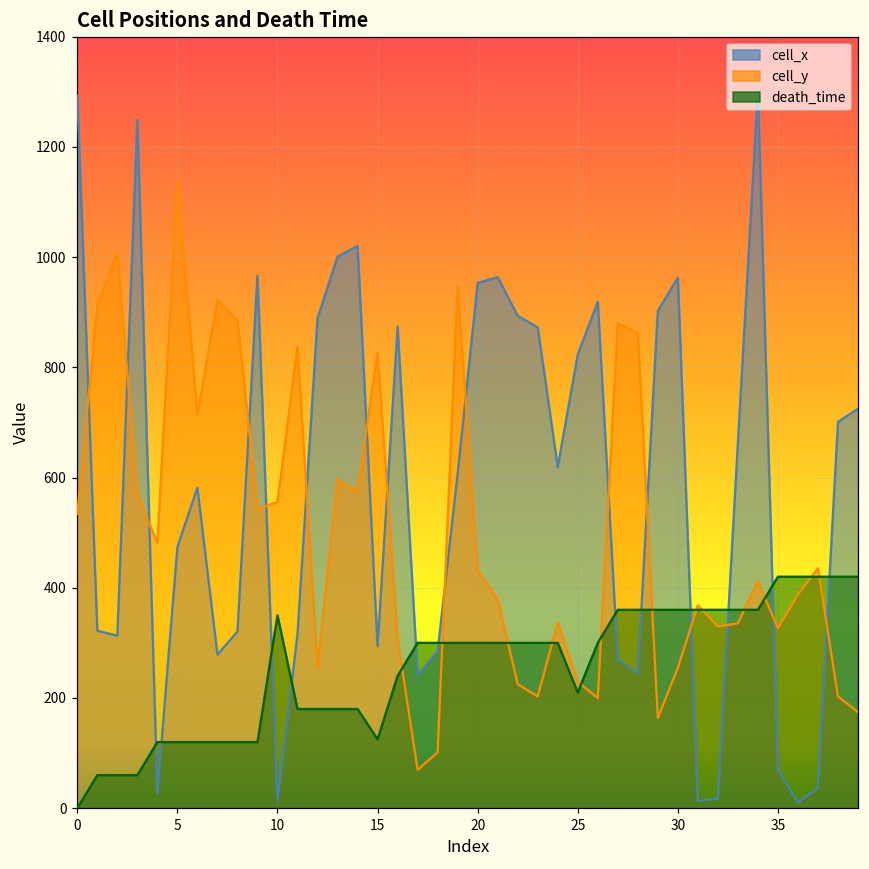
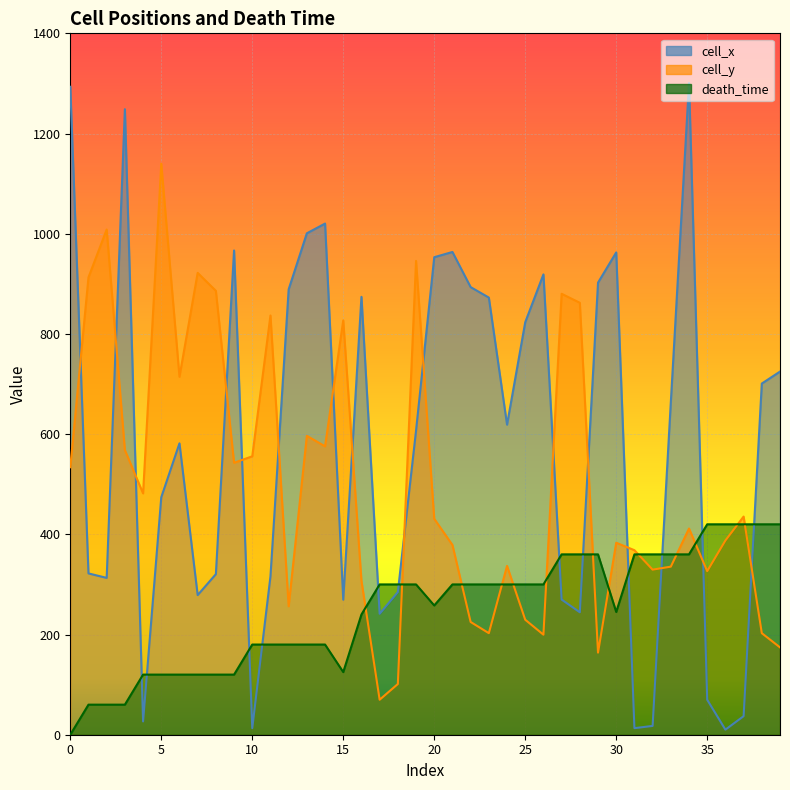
  {
    "cell_x": {
      "0": 1290,
      "5": 470,
      "10": 10,
-     "15": 290,
+     "15": 270,
      "20": 950,
      "25": 820,
      "30": 960,
      "35": 70
    },
    "cell_y": {
      "0": 530,
      "5": 1140,
      "10": 560,
      "15": 830,
      "20": 430,
      "25": 230,
-     "30": 250,
+     "30": 380,
      "35": 330
    },
    "death_time": {
      "0": 0,
      "5": 120,
-     "10": 350,
+     "10": 180,
      "15": 130,
-     "20": 300,
-     "25": 210,
-     "30": 360,
+     "20": 260,
+     "25": 300,
+     "30": 250,
      "35": 420
    }
  }
